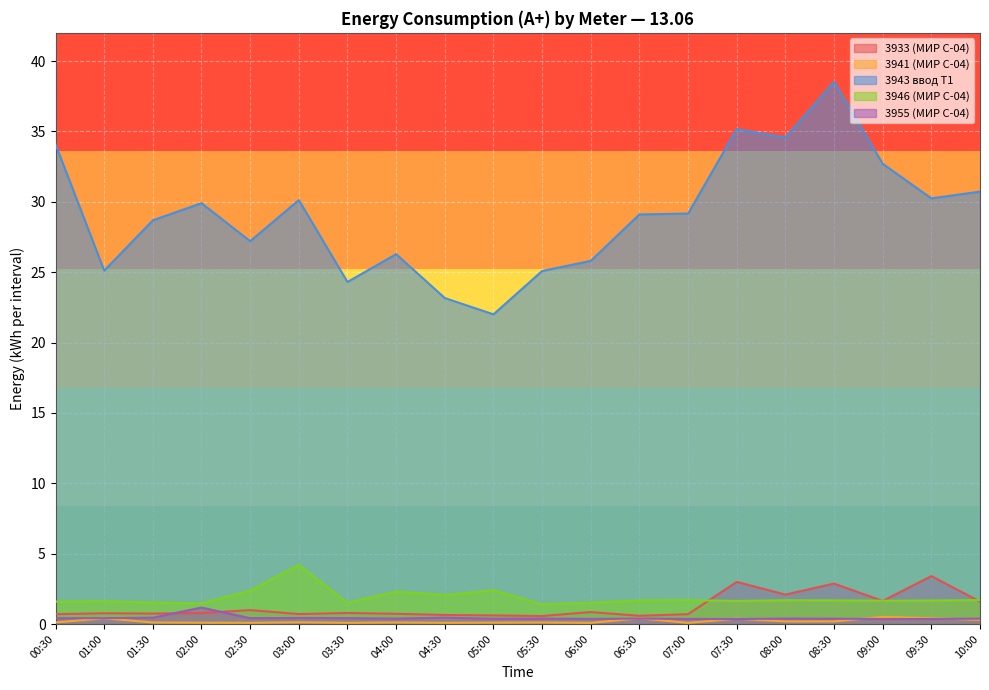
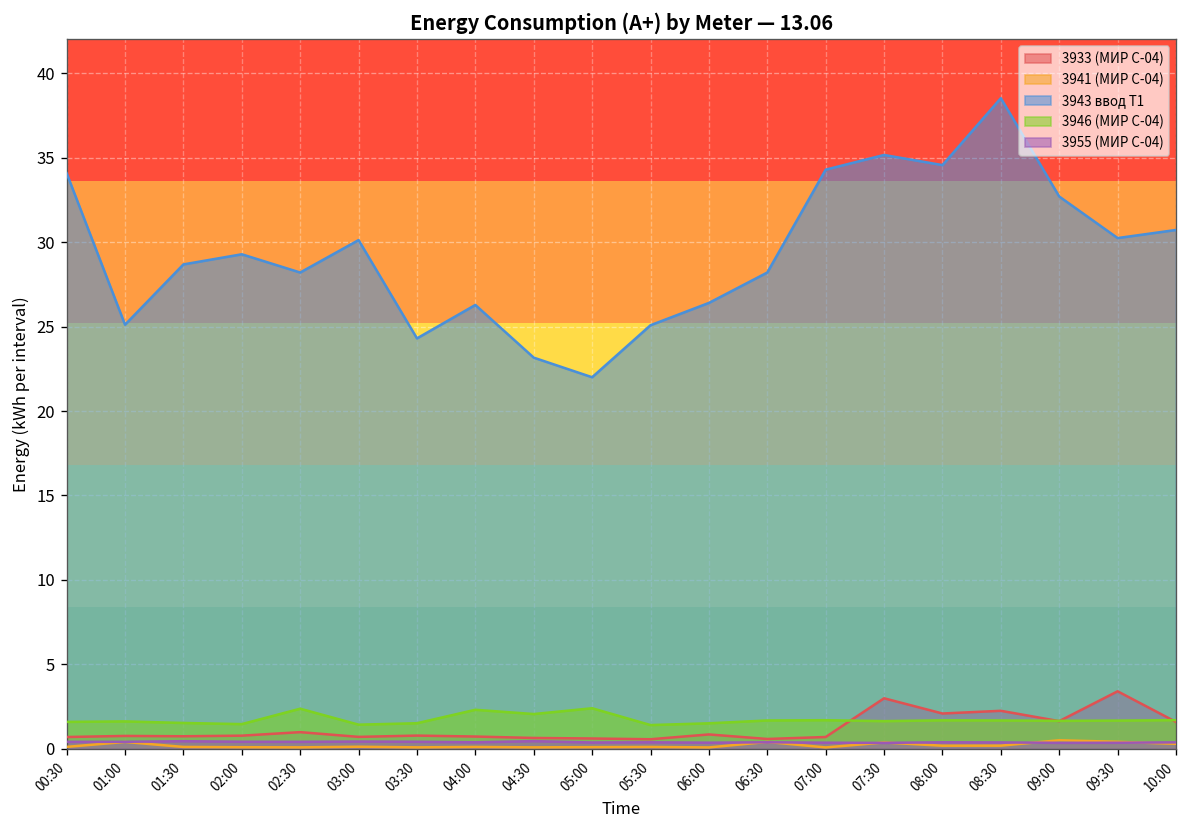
  {
    "3933 (МИР С-04)": {
      "00:30": 0.7,
      "01:00": 0.8,
      "01:30": 0.7,
      "02:00": 0.8,
      "02:30": 1.0,
      "03:00": 0.7,
      "03:30": 0.8,
      "04:00": 0.7,
      "04:30": 0.6,
      "05:00": 0.6,
      "05:30": 0.6,
      "06:00": 0.9,
      "07:00": 0.7,
      "07:30": 3.0,
      "08:00": 2.1,
-     "08:30": 2.9,
+     "08:30": 2.3,
      "09:30": 3.4
    },
    "3941 (МИР С-04)": {
      "00:30": 0.1,
      "01:30": 0.1,
      "02:00": 0.1,
      "02:30": 0.1,
      "03:00": 0.1,
      "03:30": 0.1,
      "04:00": 0.1,
      "04:30": 0.1,
      "05:00": 0.1,
      "05:30": 0.1,
      "06:00": 0.1,
      "07:00": 0.1,
      "08:00": 0.2,
      "08:30": 0.2
    },
    "3943 ввод Т1": {
      "00:30": 34.1,
      "01:00": 25.1,
      "01:30": 28.7,
-     "02:00": 29.9,
-     "02:30": 27.2,
+     "02:00": 29.3,
+     "02:30": 28.2,
      "03:00": 30.1,
      "03:30": 24.3,
      "04:00": 26.3,
      "04:30": 23.2,
      "05:00": 22.0,
      "05:30": 25.1,
-     "06:00": 25.8,
-     "06:30": 29.1,
-     "07:00": 29.2,
+     "06:00": 26.4,
+     "06:30": 28.2,
+     "07:00": 34.3,
      "07:30": 35.2,
      "08:00": 34.6,
      "08:30": 38.5,
      "09:00": 32.7,
      "09:30": 30.2,
      "10:00": 30.7
    },
    "3946 (МИР С-04)": {
      "00:30": 1.6,
      "01:00": 1.6,
      "01:30": 1.5,
      "02:00": 1.5,
      "02:30": 2.4,
-     "03:00": 4.2,
+     "03:00": 1.4,
      "03:30": 1.5,
      "04:00": 2.3,
      "04:30": 2.1,
      "05:00": 2.4,
      "05:30": 1.4,
      "06:00": 1.5,
      "06:30": 1.7,
      "07:00": 1.7,
      "07:30": 1.6,
      "08:00": 1.7,
      "08:30": 1.7,
      "09:30": 1.7
    },
    "3955 (МИР С-04)": {
      "00:30": 0.4,
      "01:30": 0.5,
-     "02:00": 1.2,
+     "02:00": 0.4,
      "02:30": 0.4,
      "03:00": 0.4,
      "03:30": 0.4,
      "04:00": 0.4,
      "04:30": 0.5,
      "05:00": 0.4,
      "05:30": 0.4,
      "06:00": 0.4,
      "07:00": 0.4,
      "08:00": 0.4,
      "08:30": 0.4
    }
  }
